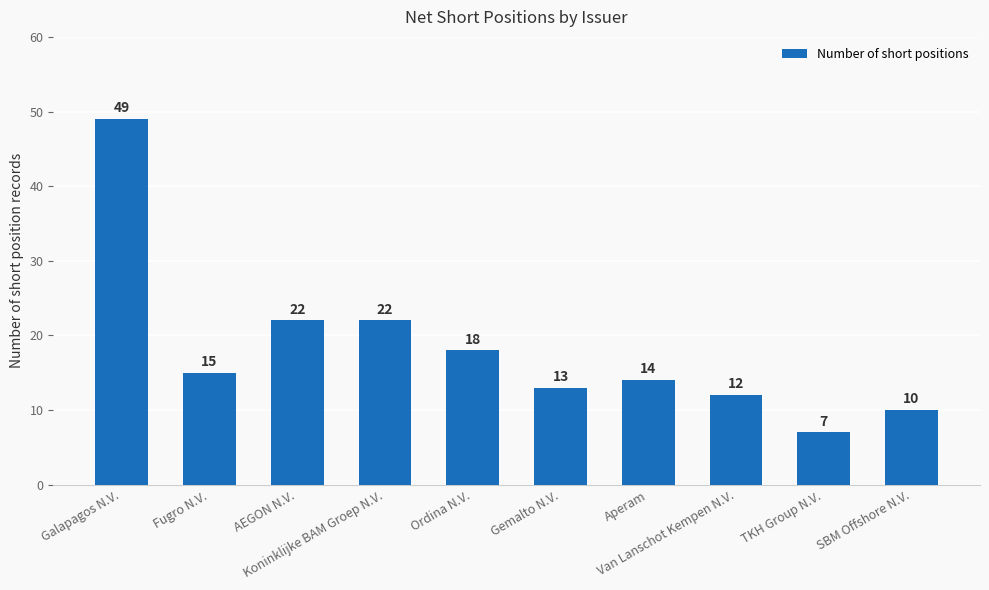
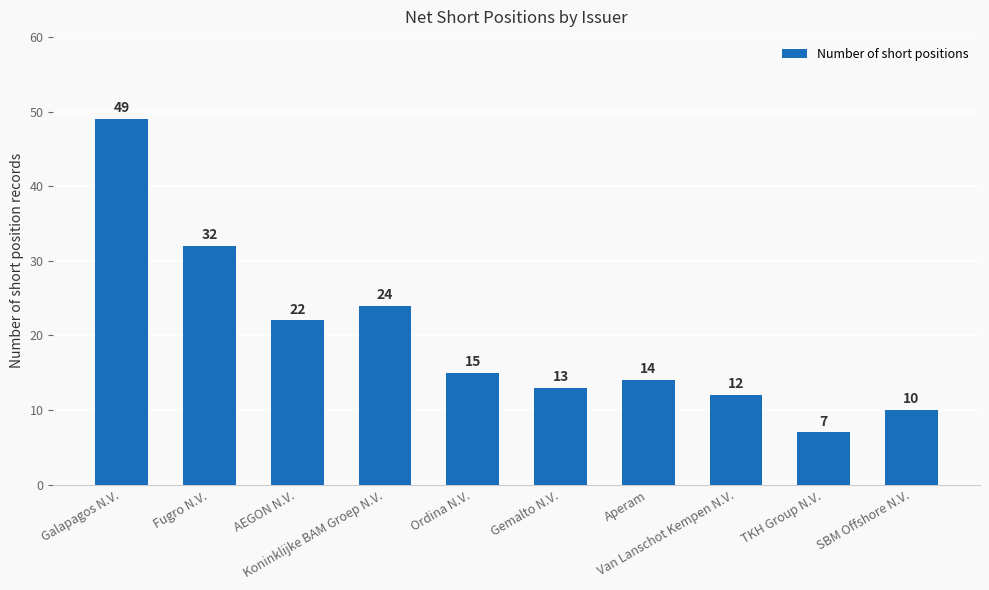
  {
    "Galapagos N.V.": 49,
-   "Fugro N.V.": 15,
+   "Fugro N.V.": 32,
    "AEGON N.V.": 22,
-   "Koninklijke BAM Groep N.V.": 22,
-   "Ordina N.V.": 18,
+   "Koninklijke BAM Groep N.V.": 24,
+   "Ordina N.V.": 15,
    "Gemalto N.V.": 13,
    "Aperam": 14,
    "Van Lanschot Kempen N.V.": 12,
    "TKH Group N.V.": 7,
    "SBM Offshore N.V.": 10
  }
